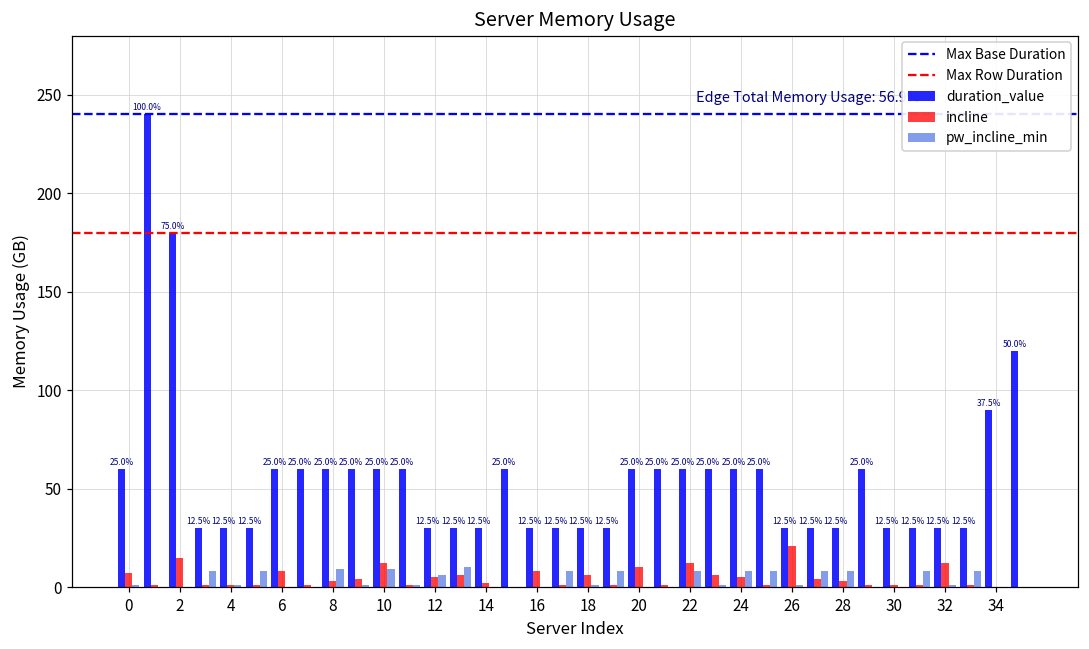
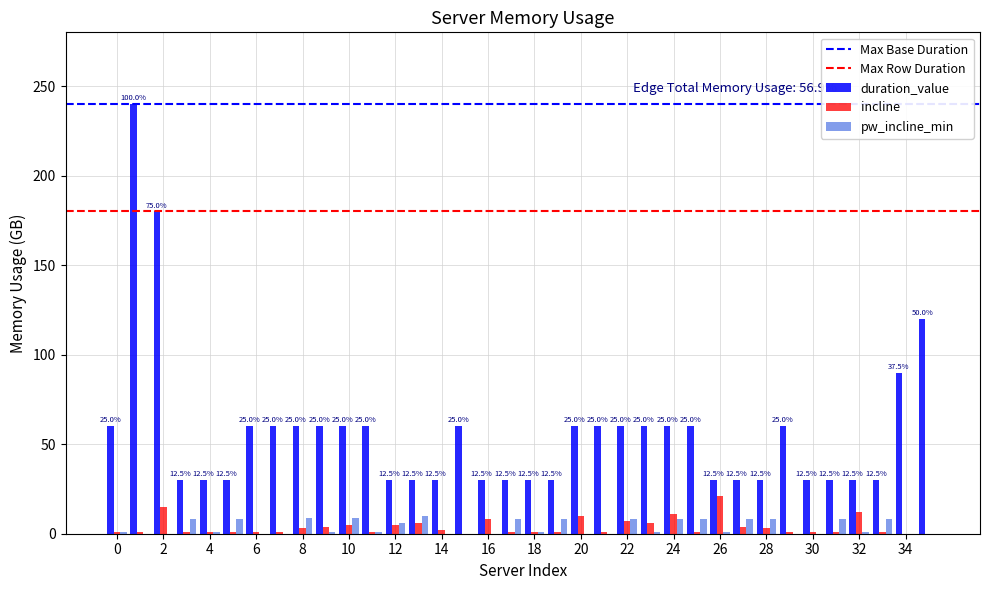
  {
    "incline": {
-     "0": 7,
+     "0": 1,
      "2": 15,
-     "6": 8,
+     "6": 1,
      "8": 3,
-     "10": 12,
+     "10": 5,
      "12": 5,
      "14": 2,
      "16": 8,
-     "18": 6,
+     "18": 1,
      "20": 10,
-     "22": 12,
-     "24": 5,
+     "22": 7,
+     "24": 11,
      "26": 21,
      "28": 3,
      "32": 12,
      "34": 0
    }
  }
